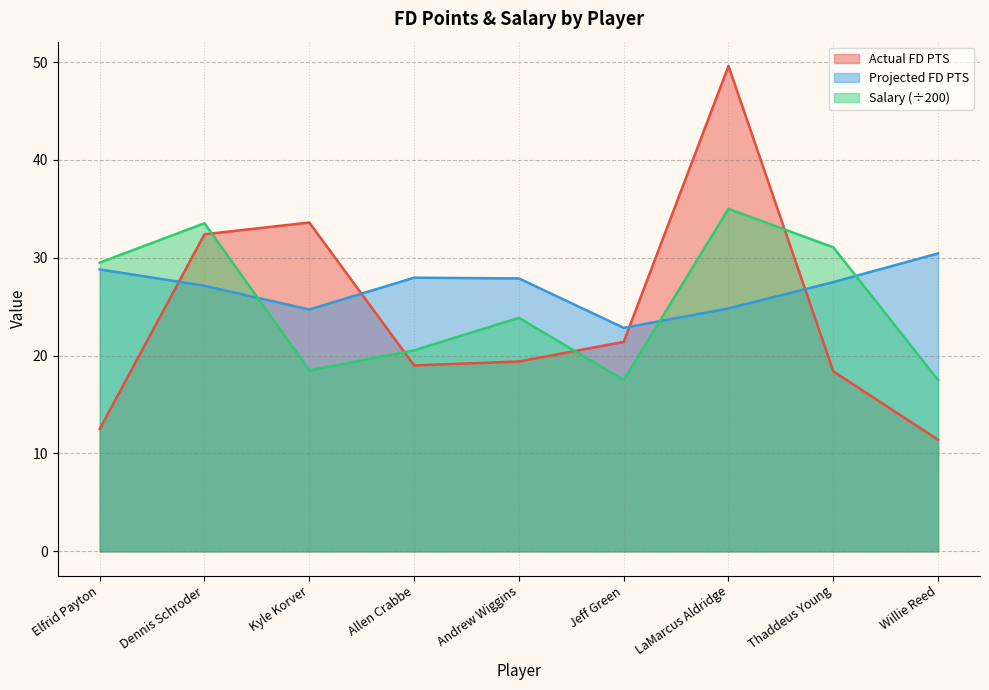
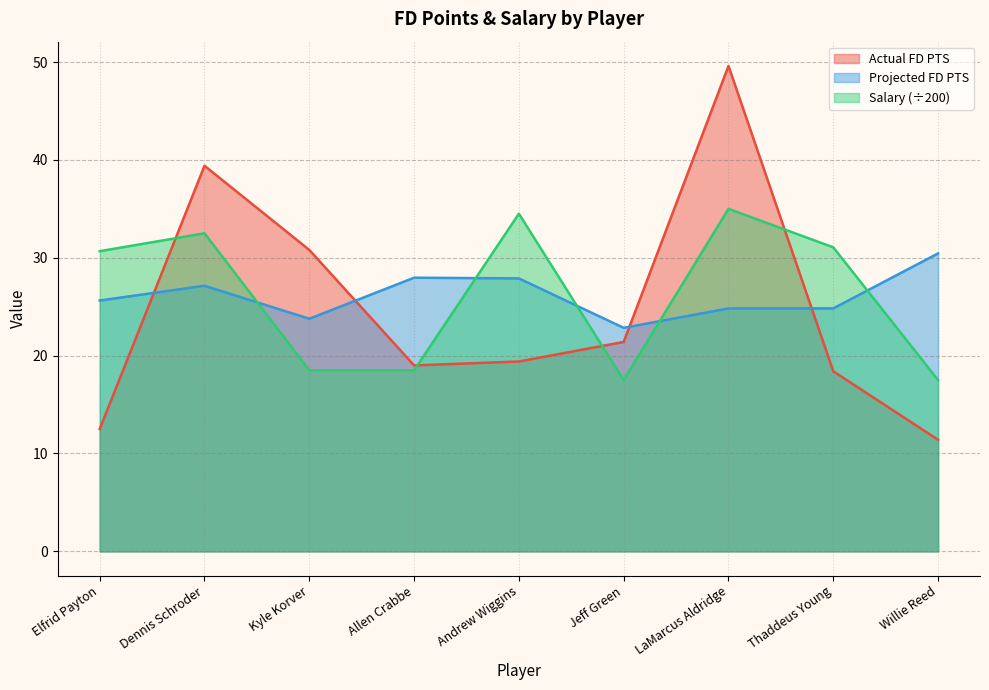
  {
    "Actual FD PTS": {
      "Elfrid Payton": 13,
-     "Dennis Schroder": 32,
-     "Kyle Korver": 34,
+     "Dennis Schroder": 39,
+     "Kyle Korver": 31,
      "Allen Crabbe": 19,
      "Andrew Wiggins": 19,
      "Jeff Green": 21,
      "LaMarcus Aldridge": 50,
      "Thaddeus Young": 18,
      "Willie Reed": 11
    },
    "Projected FD PTS": {
-     "Elfrid Payton": 29,
+     "Elfrid Payton": 26,
      "Dennis Schroder": 27,
-     "Kyle Korver": 25,
+     "Kyle Korver": 24,
      "Allen Crabbe": 28,
      "Andrew Wiggins": 28,
      "Jeff Green": 23,
      "LaMarcus Aldridge": 25,
-     "Thaddeus Young": 28,
+     "Thaddeus Young": 25,
      "Willie Reed": 30
    },
    "Salary (÷200)": {
-     "Elfrid Payton": 30,
-     "Dennis Schroder": 34,
+     "Elfrid Payton": 31,
+     "Dennis Schroder": 33,
      "Kyle Korver": 19,
-     "Allen Crabbe": 21,
-     "Andrew Wiggins": 24,
+     "Allen Crabbe": 19,
+     "Andrew Wiggins": 35,
      "Jeff Green": 18,
      "LaMarcus Aldridge": 35,
      "Thaddeus Young": 31,
      "Willie Reed": 18
    }
  }
